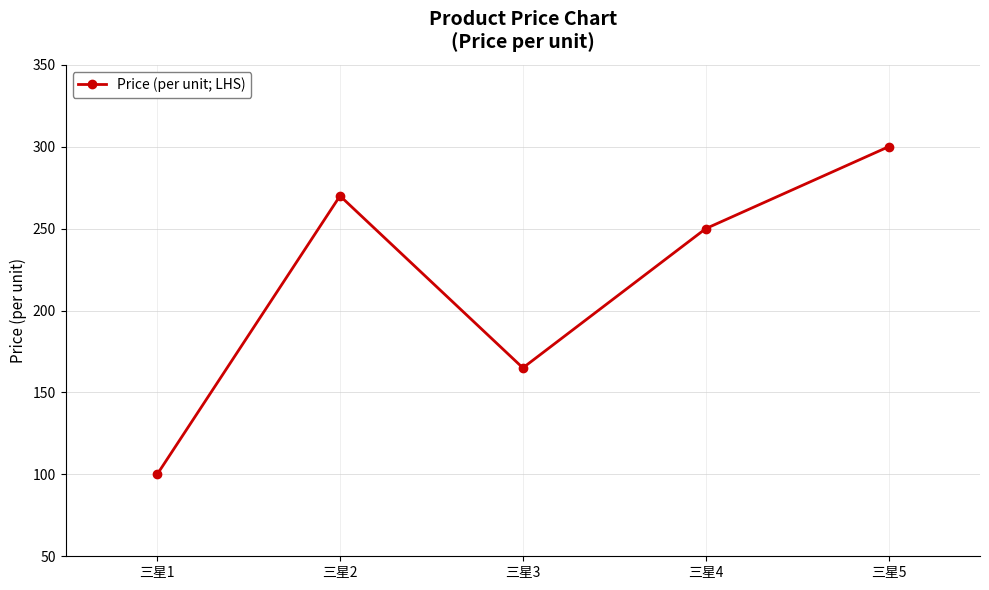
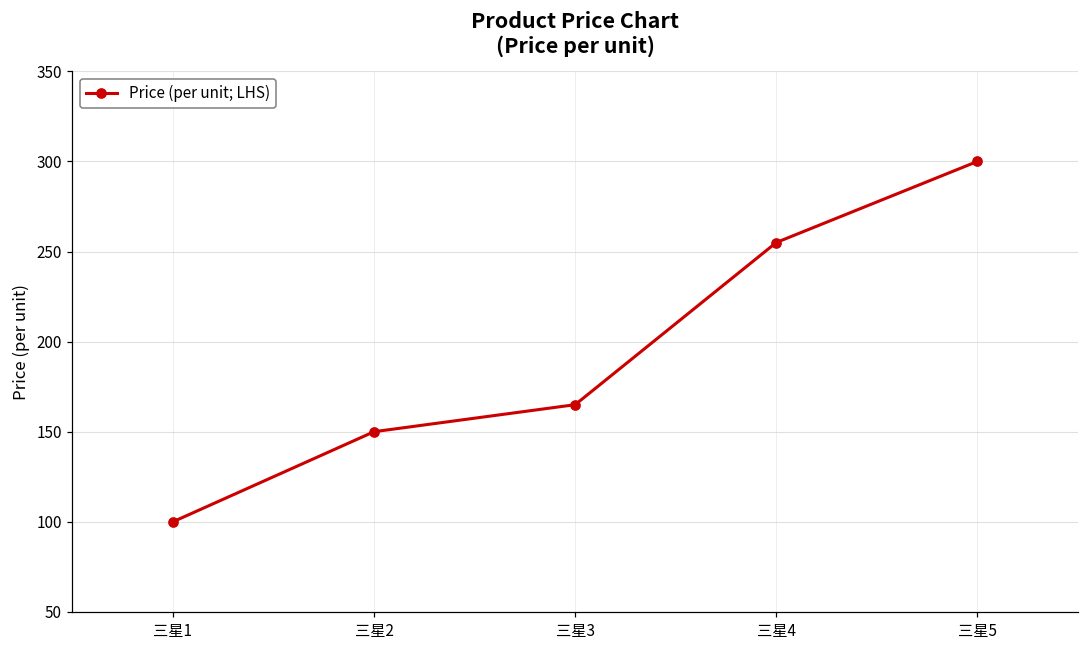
  {
    "三星1": 100,
-   "三星2": 270,
+   "三星2": 150,
    "三星3": 165,
-   "三星4": 250,
+   "三星4": 255,
    "三星5": 300
  }
